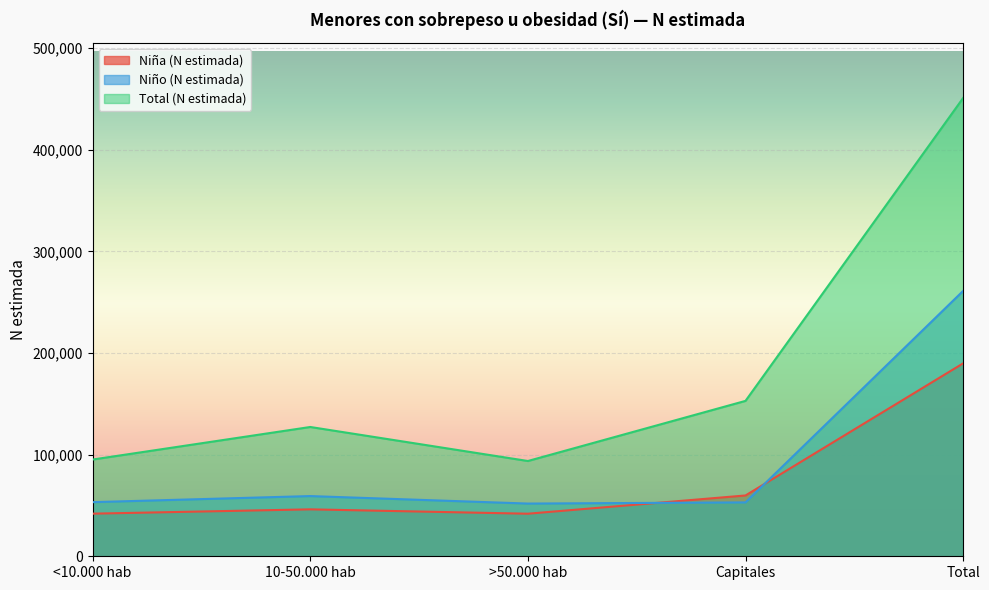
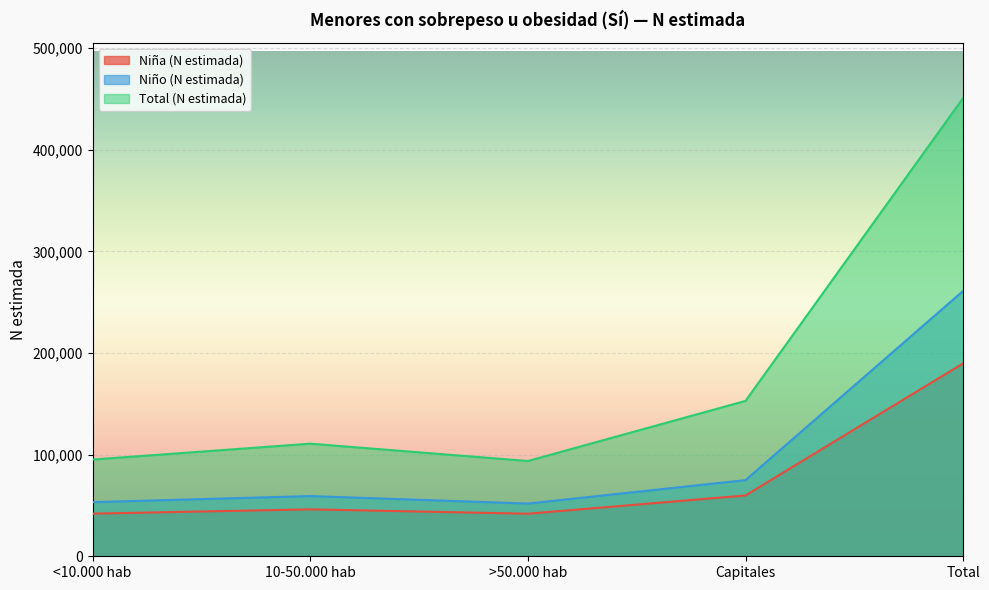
  {
    "Niña (N estimada)": {
      "<10.000 hab": "42,000",
      "10-50.000 hab": "46,000",
      ">50.000 hab": "42,000",
      "Capitales": "60,000",
      "Total": "190,000"
    },
    "Niño (N estimada)": {
      "<10.000 hab": "53,000",
      "10-50.000 hab": "59,000",
      ">50.000 hab": "52,000",
-     "Capitales": "53,000",
+     "Capitales": "75,000",
      "Total": "261,000"
    },
    "Total (N estimada)": {
      "<10.000 hab": "95,000",
-     "10-50.000 hab": "127,000",
+     "10-50.000 hab": "111,000",
      ">50.000 hab": "94,000",
      "Capitales": "153,000",
      "Total": "451,000"
    }
  }
